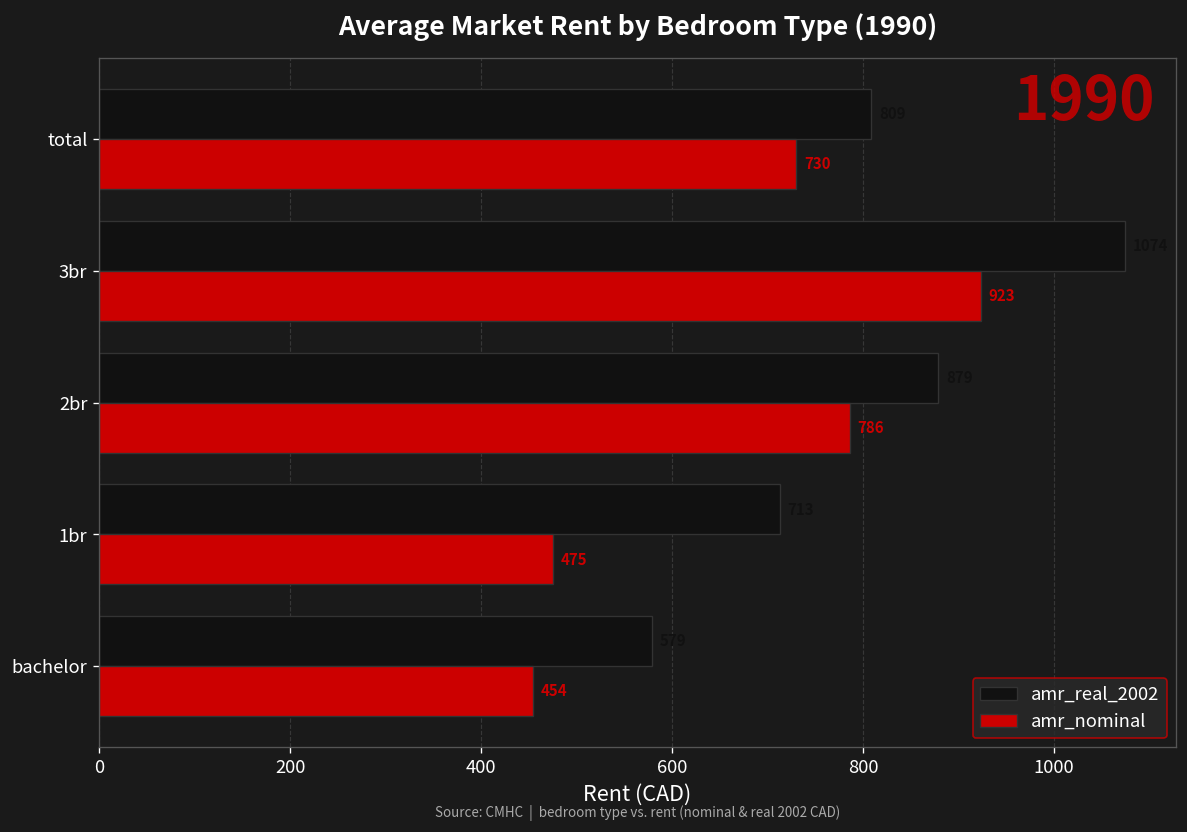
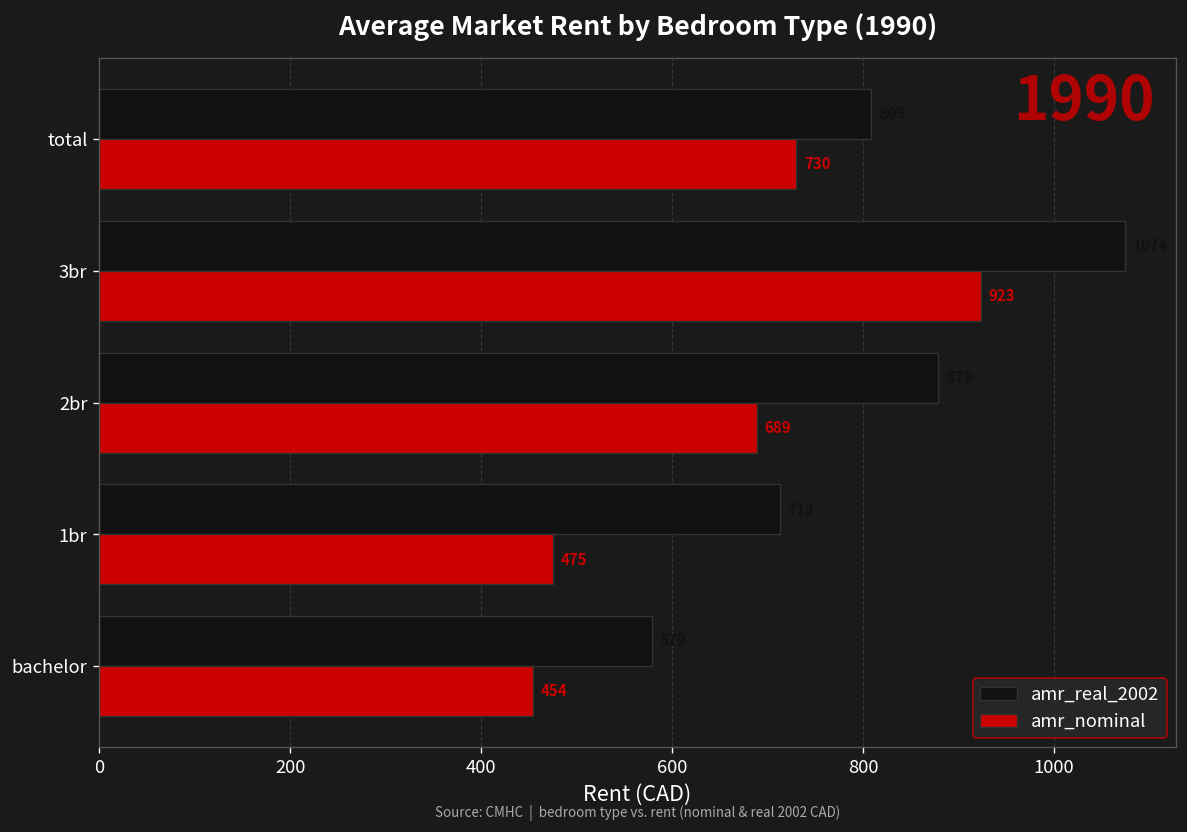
  {
    "amr_real_2002": {
      "total": 810,
      "3br": 1070,
      "2br": 880,
      "1br": 710,
      "bachelor": 580
    },
    "amr_nominal": {
      "total": 730,
      "3br": 923,
-     "2br": 786,
+     "2br": 689,
      "1br": 475,
      "bachelor": 454
    }
  }
